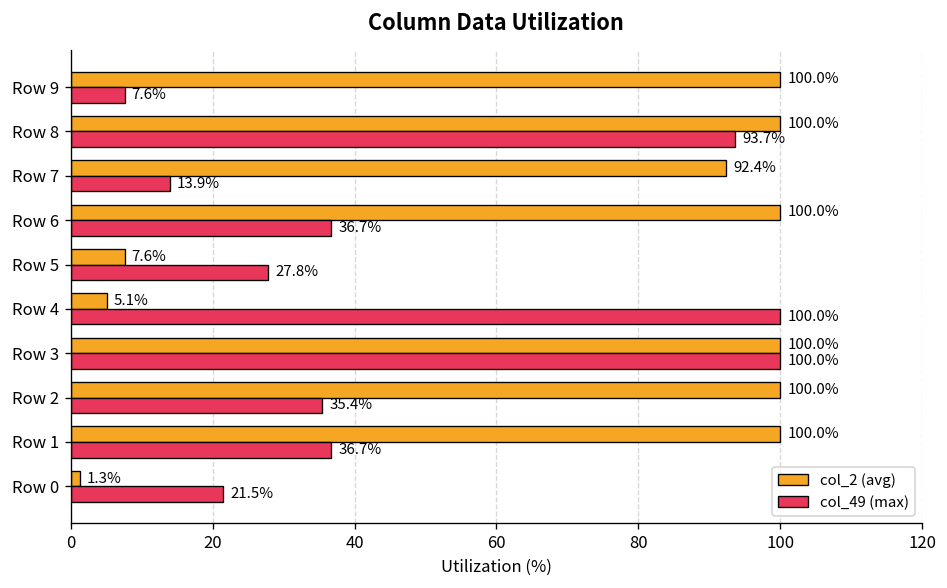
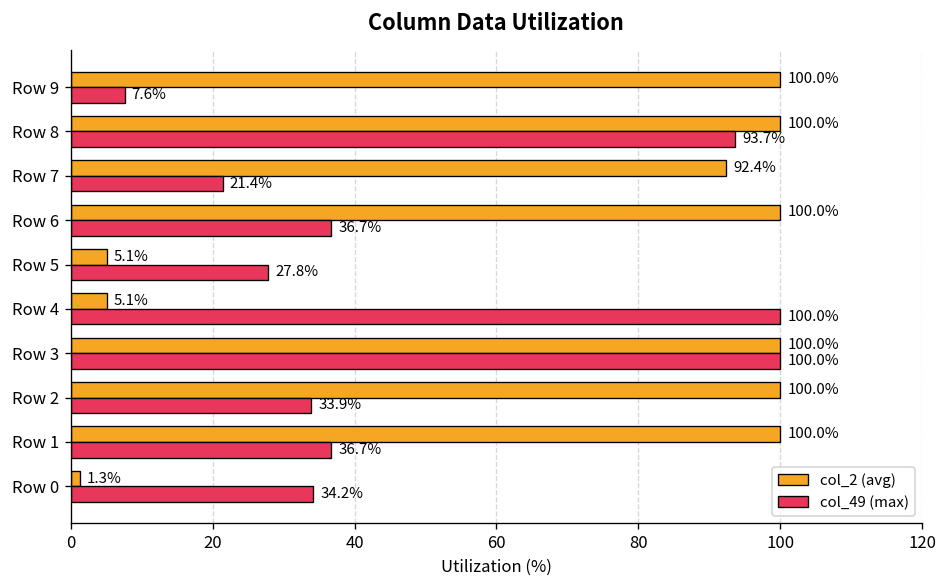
  {
    "col_2 (avg)": {
      "Row 9": "100.0%",
      "Row 8": "100.0%",
      "Row 7": "92.4%",
      "Row 6": "100.0%",
-     "Row 5": "7.6%",
+     "Row 5": "5.1%",
      "Row 4": "5.1%",
      "Row 3": "100.0%",
      "Row 2": "100.0%",
      "Row 1": "100.0%",
      "Row 0": "1.3%"
    },
    "col_49 (max)": {
      "Row 9": "7.6%",
      "Row 8": "93.7%",
-     "Row 7": "13.9%",
+     "Row 7": "21.4%",
      "Row 6": "36.7%",
      "Row 5": "27.8%",
      "Row 4": "100.0%",
      "Row 3": "100.0%",
-     "Row 2": "35.4%",
+     "Row 2": "33.9%",
      "Row 1": "36.7%",
-     "Row 0": "21.5%"
+     "Row 0": "34.2%"
    }
  }
